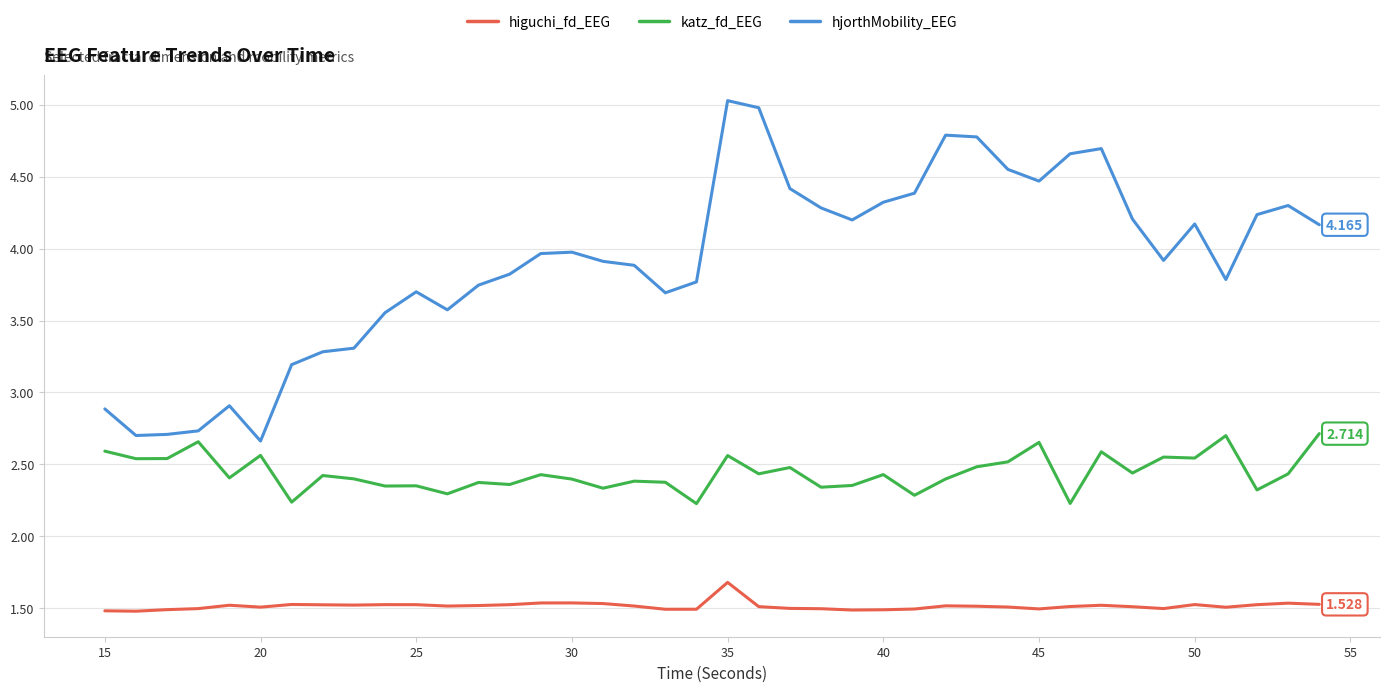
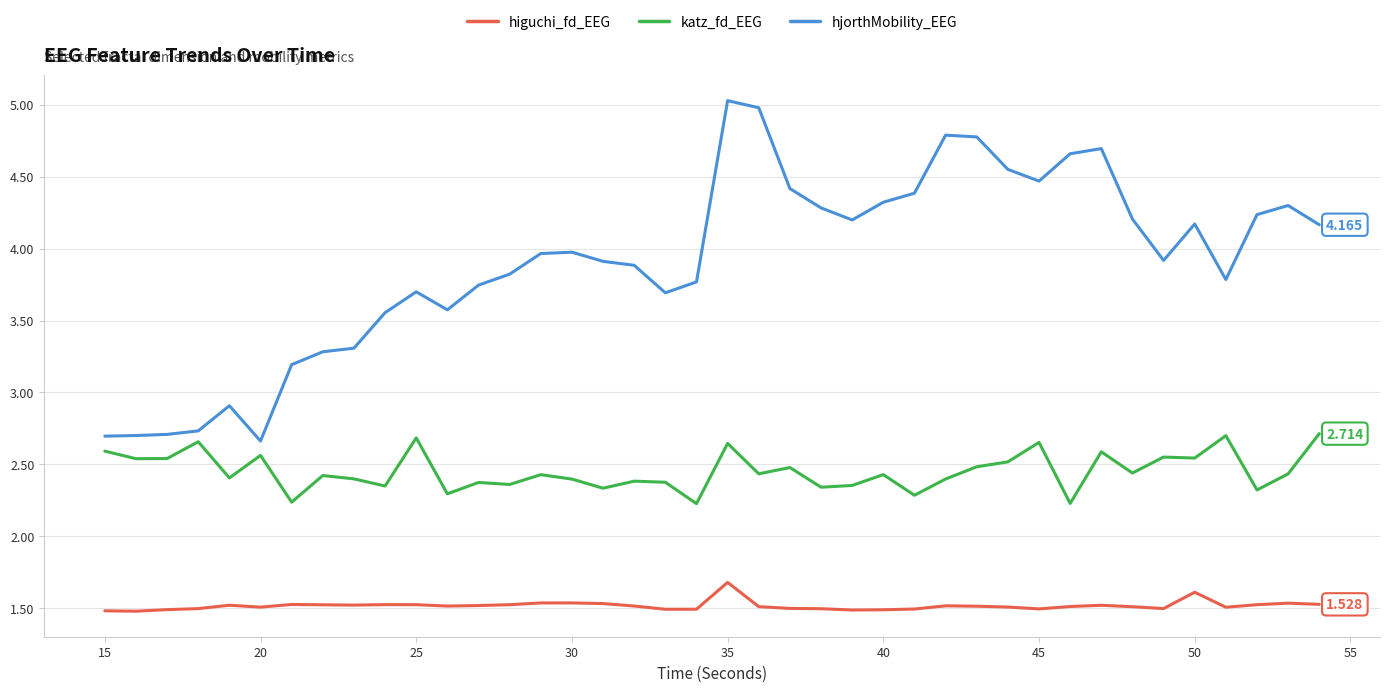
  {
    "higuchi_fd_EEG": {
      "15": 1.48,
      "20": 1.51,
      "25": 1.53,
      "30": 1.54,
      "35": 1.68,
      "40": 1.49,
      "45": 1.50,
-     "50": 1.53
+     "50": 1.61
    },
    "katz_fd_EEG": {
      "15": 2.59,
      "20": 2.56,
-     "25": 2.35,
+     "25": 2.68,
      "30": 2.40,
-     "35": 2.56,
+     "35": 2.65,
      "40": 2.43,
      "45": 2.65,
      "50": 2.54
    },
    "hjorthMobility_EEG": {
-     "15": 2.89,
+     "15": 2.70,
      "20": 2.66,
      "25": 3.70,
      "30": 3.97,
      "35": 5.03,
      "40": 4.32,
      "45": 4.47,
      "50": 4.17
    }
  }
